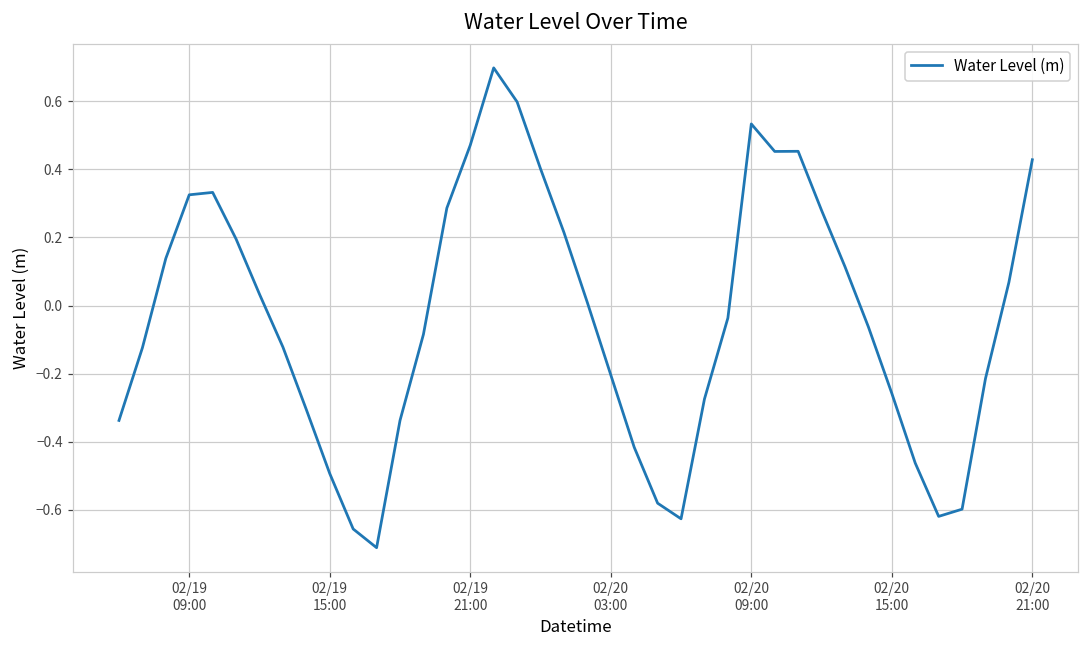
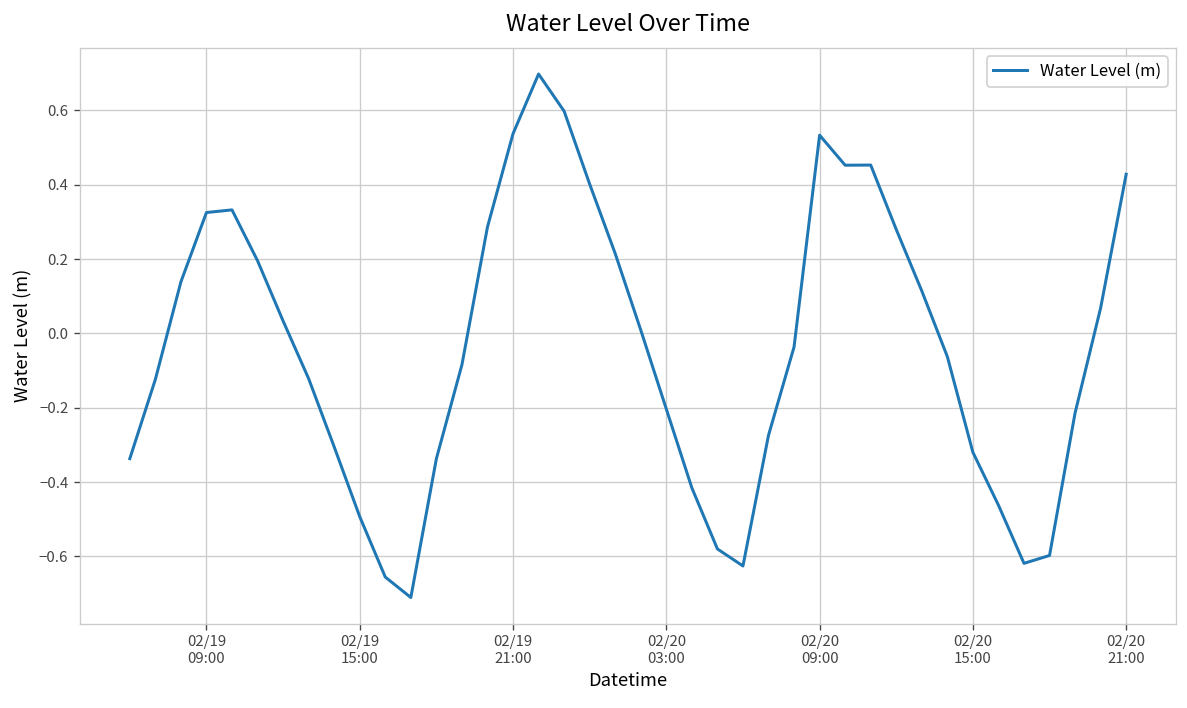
  {
    "02/19 09:00": 0.33,
    "02/19 15:00": -0.49,
-   "02/19 21:00": 0.47,
+   "02/19 21:00": 0.54,
    "02/20 03:00": -0.20,
    "02/20 09:00": 0.53,
-   "02/20 15:00": -0.26,
+   "02/20 15:00": -0.32,
    "02/20 21:00": 0.43
  }
